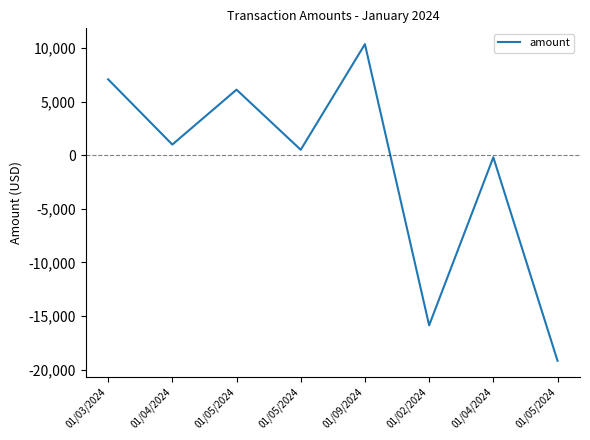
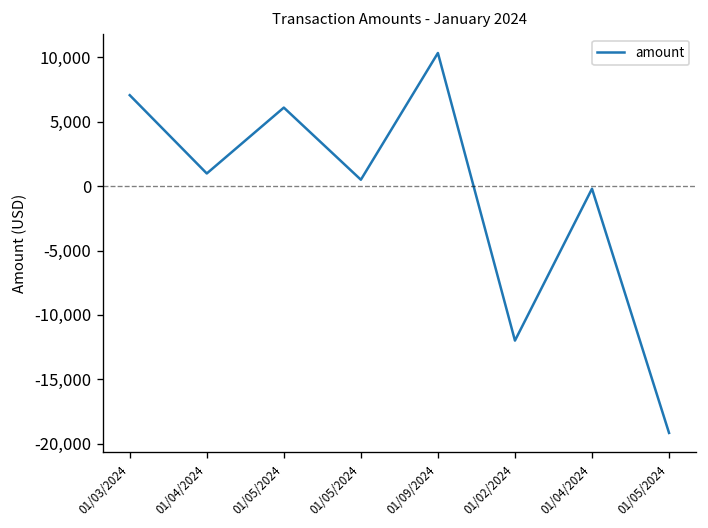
  {
    "01/03/2024": "7,100",
    "01/09/2024": "10,300",
-   "01/02/2024": "-15,900"
+   "01/02/2024": "-12,000"
  }
